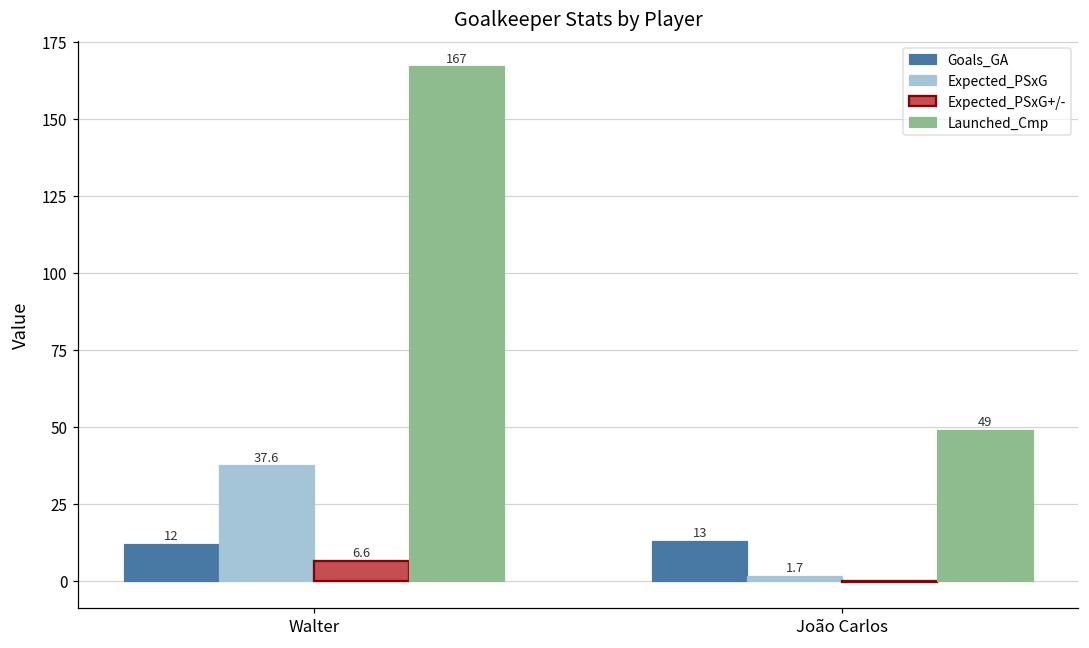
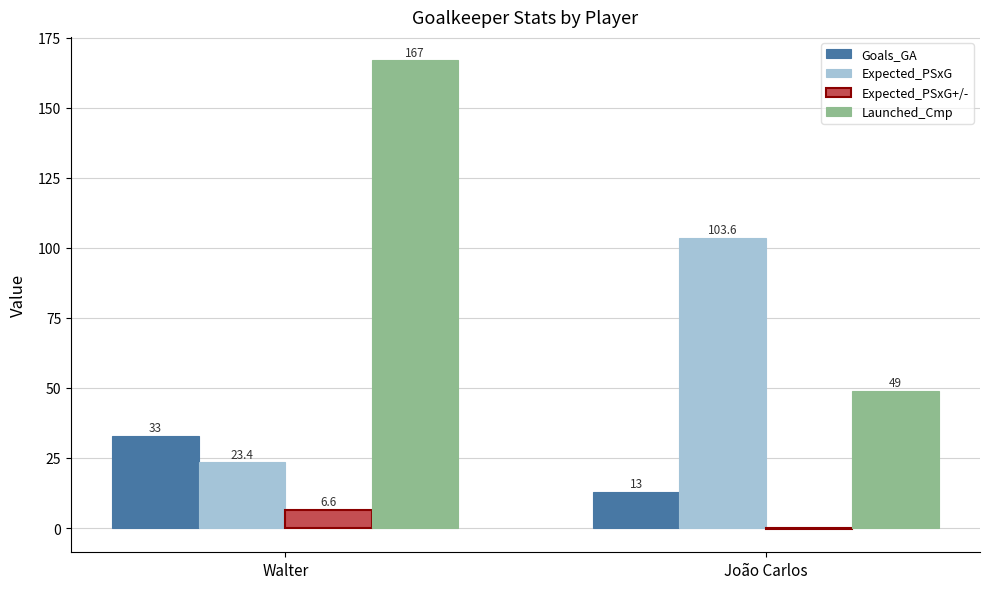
  {
    "Goals_GA": {
-     "Walter": 12,
+     "Walter": 33,
      "João Carlos": 13
    },
    "Expected_PSxG": {
-     "Walter": 37.6,
-     "João Carlos": 1.7
+     "Walter": 23.4,
+     "João Carlos": 103.6
    },
    "Expected_PSxG+/-": {
      "Walter": 6.6
    },
    "Launched_Cmp": {
      "Walter": 167,
      "João Carlos": 49
    }
  }
